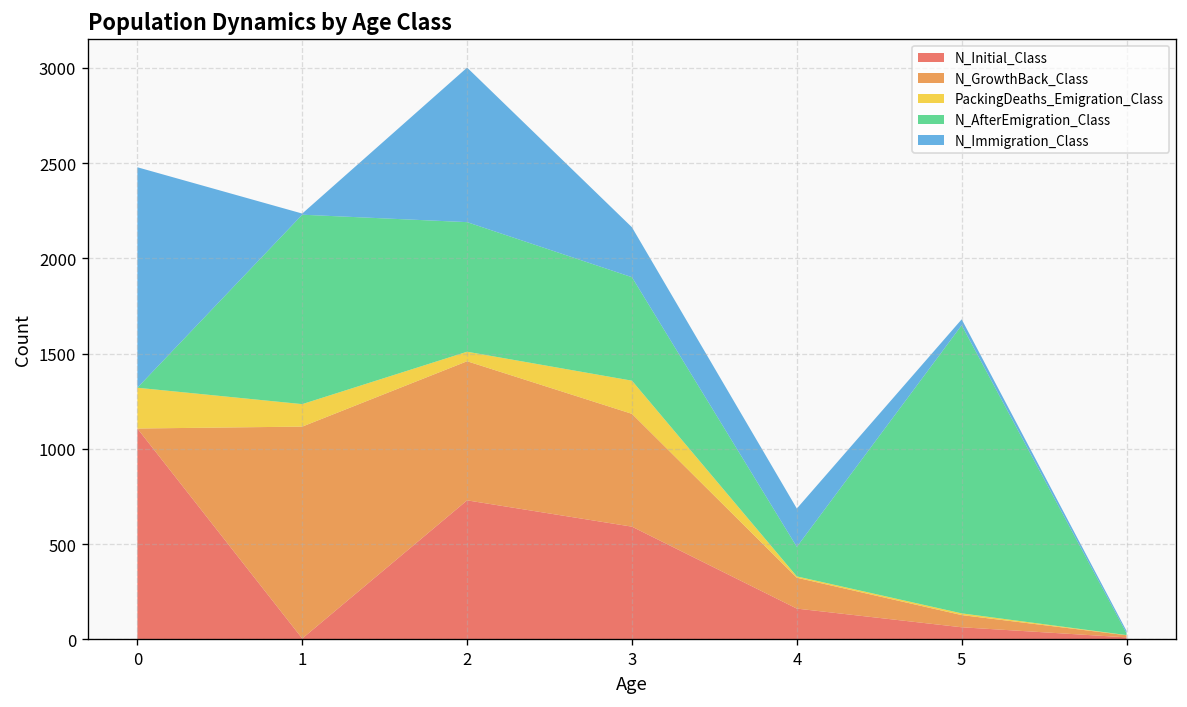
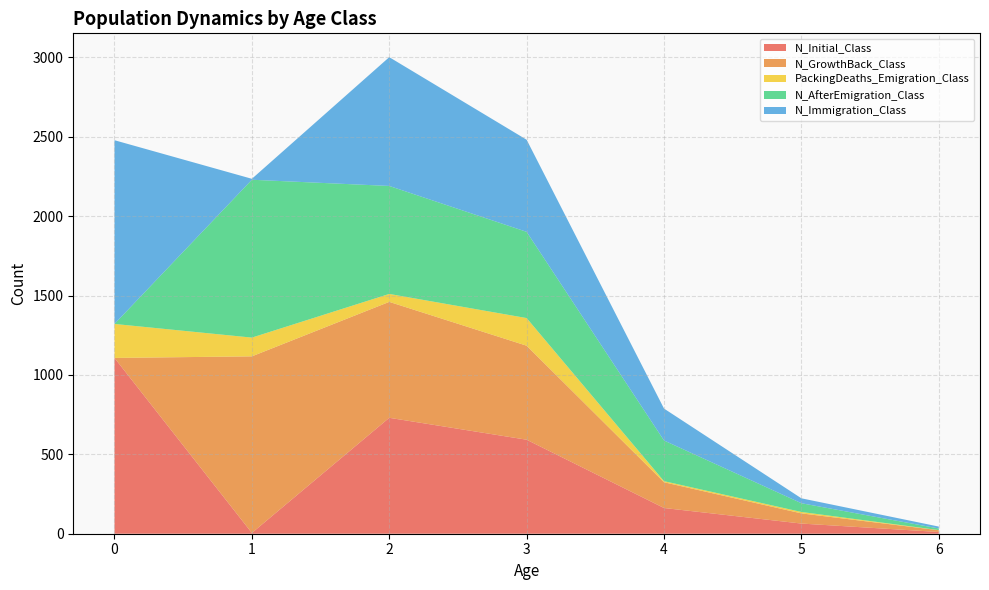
  {
    "PackingDeaths_Emigration_Class": {
      "1": 120,
      "2": 50,
      "3": 170
    },
    "N_AfterEmigration_Class": {
      "2": 680,
      "3": 540,
-     "4": 160,
-     "5": 1510
+     "4": 260,
+     "5": 60
    },
    "N_Immigration_Class": {
      "0": 1160,
      "2": 810,
-     "3": 260,
+     "3": 580,
      "4": 200,
      "5": 30
    }
  }
